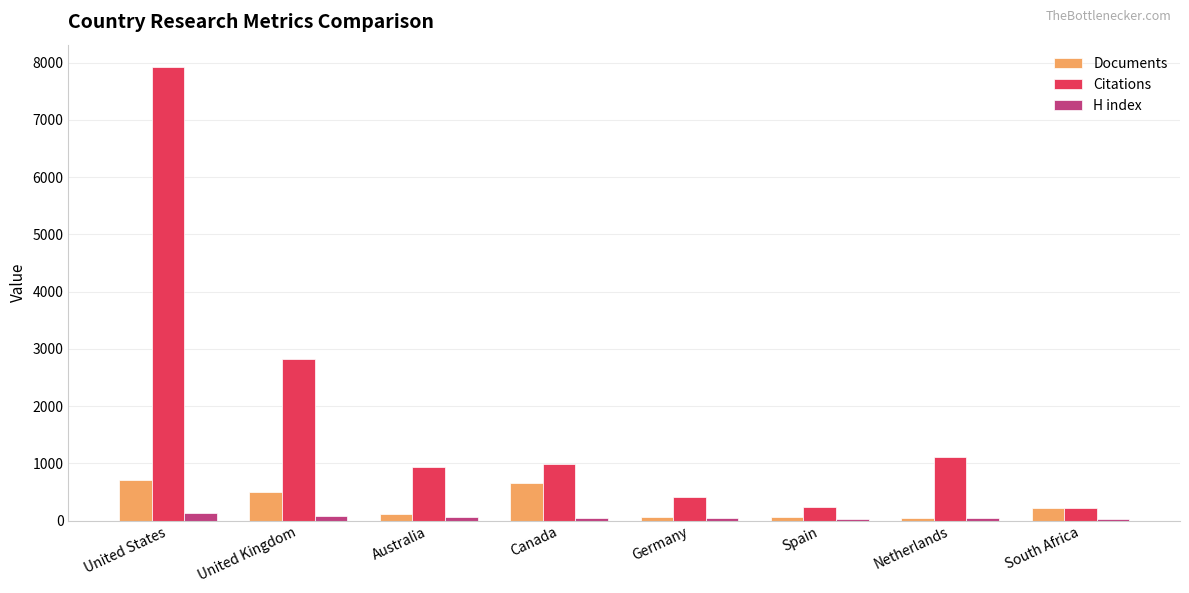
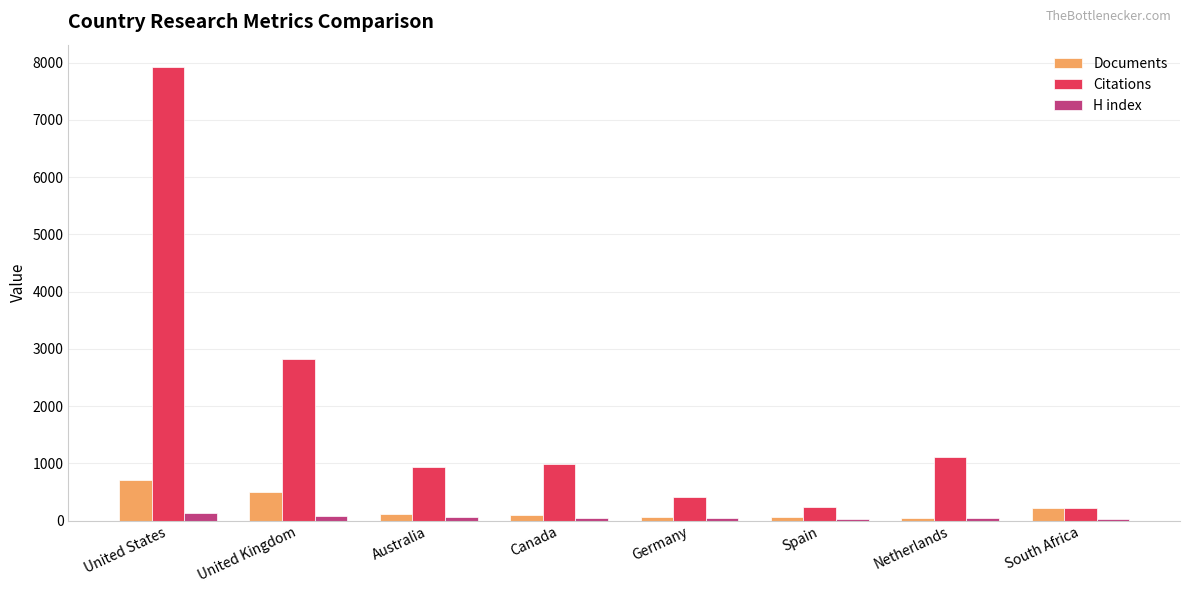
  {
    "Documents": {
      "United States": 700,
      "United Kingdom": 500,
      "Australia": 100,
-     "Canada": 700,
+     "Canada": 100,
      "Germany": 100,
      "Spain": 100,
      "South Africa": 200
    }
  }
